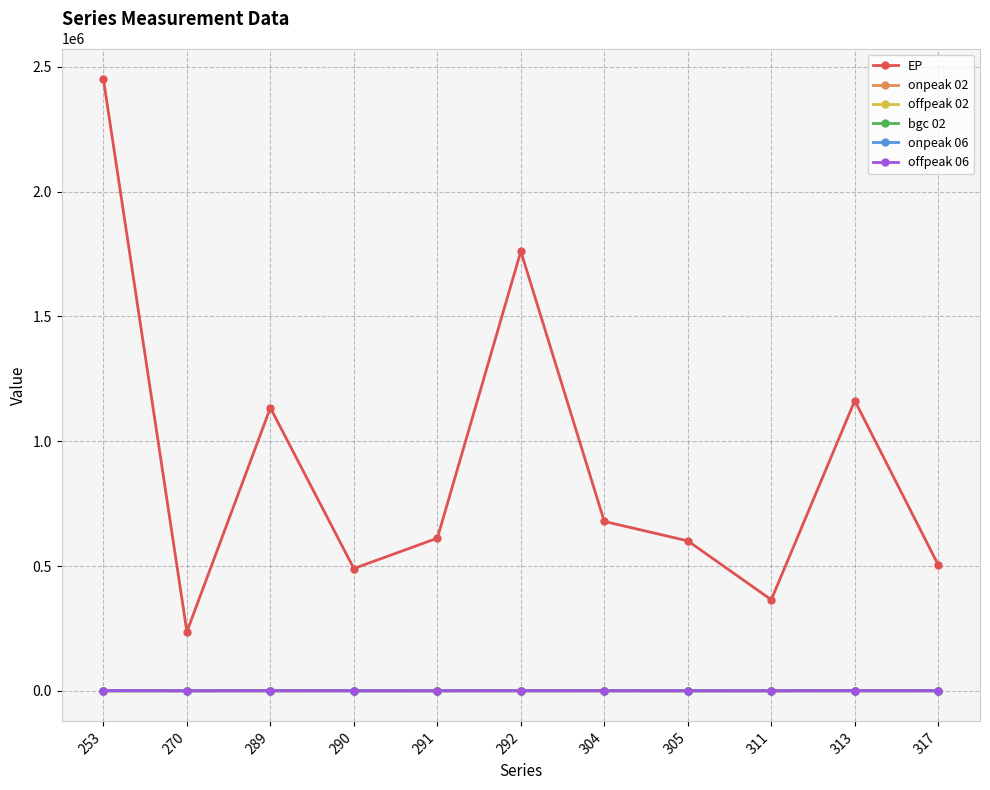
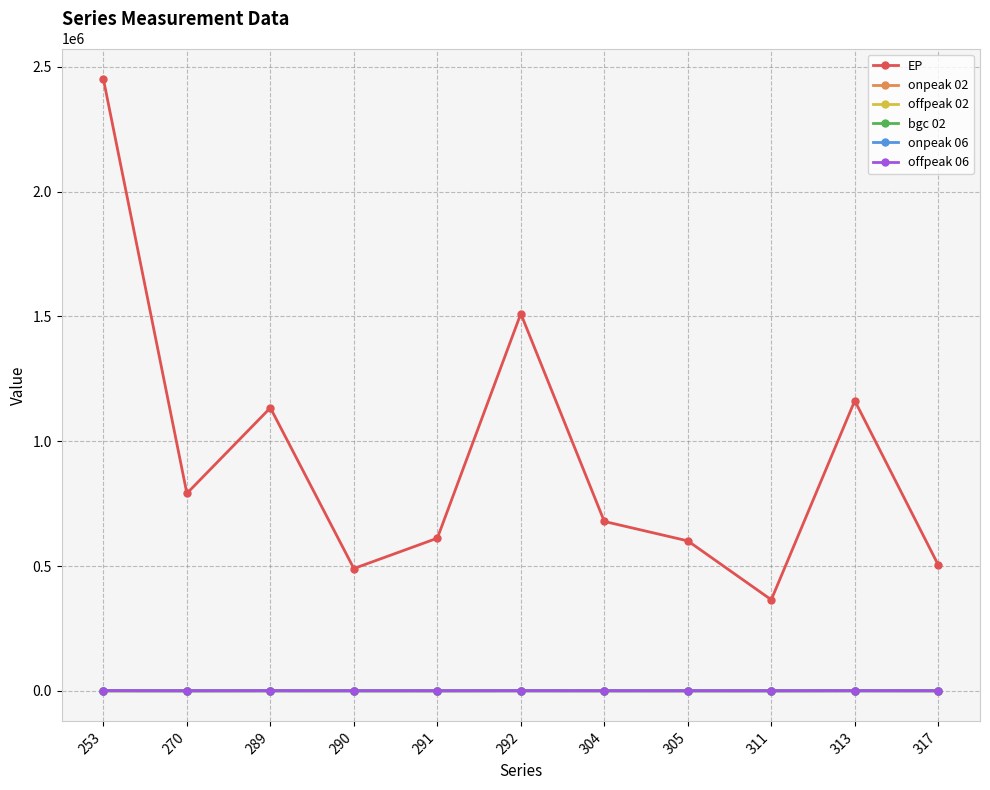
  {
    "EP": {
      "253": 2450000,
-     "270": 240000,
+     "270": 790000,
      "289": 1130000,
      "290": 490000,
      "291": 610000,
-     "292": 1760000,
+     "292": 1510000,
      "304": 680000,
      "305": 600000,
      "311": 360000,
      "313": 1160000,
      "317": 500000
    },
    "offpeak 06": {
      "253": 0,
      "270": 0,
      "289": 0,
      "290": 0,
      "291": 0,
      "292": 0,
      "304": 0,
      "305": 0,
      "311": 0,
      "313": 0,
      "317": 0
    }
  }
